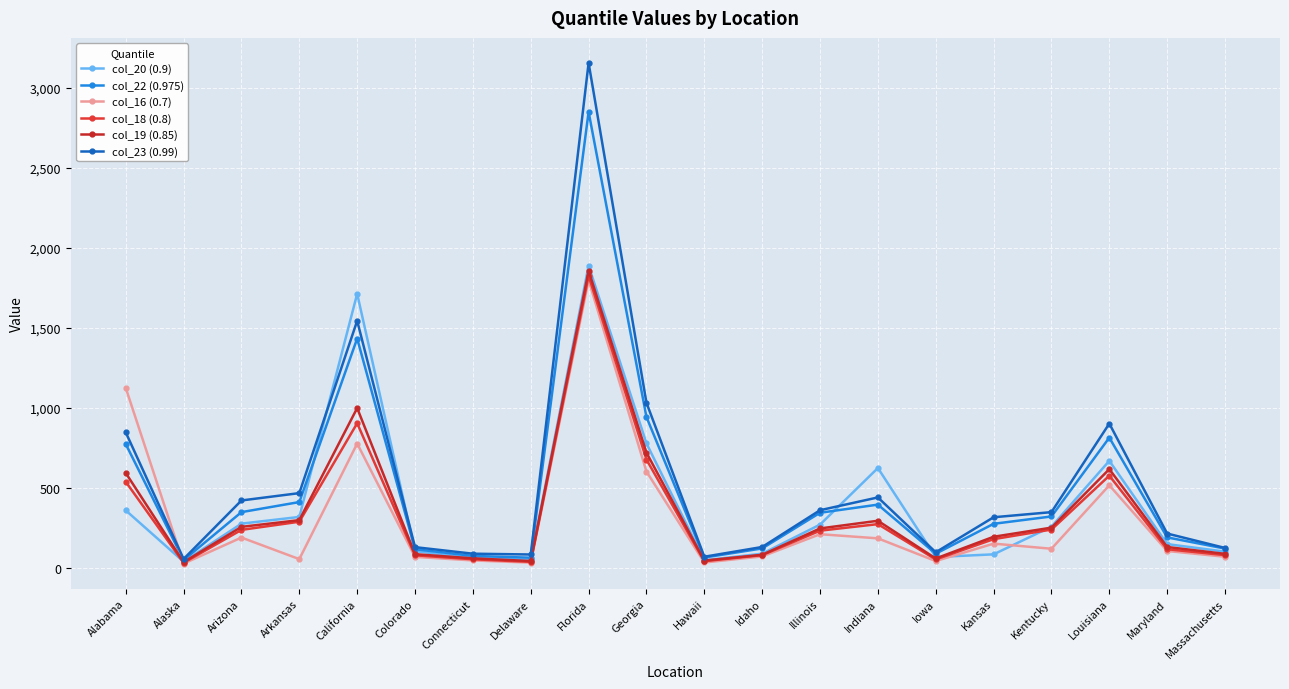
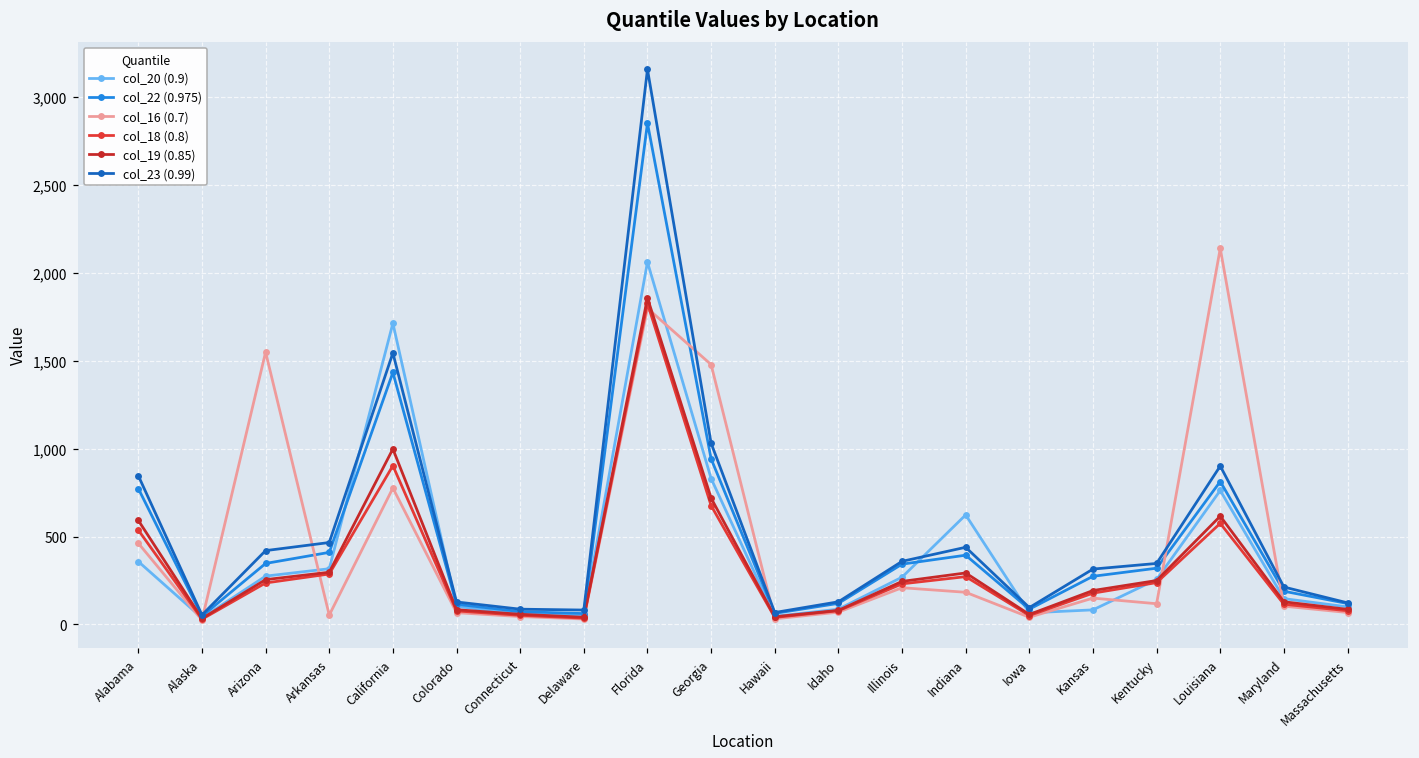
  {
    "col_20 (0.9)": {
      "Alabama": "360",
      "Arizona": "280",
      "Arkansas": "320",
      "California": "1,710",
-     "Florida": "1,890",
-     "Georgia": "780",
+     "Florida": "2,060",
+     "Georgia": "830",
      "Illinois": "270",
      "Indiana": "620",
      "Kansas": "80",
-     "Louisiana": "670",
+     "Louisiana": "760",
      "Maryland": "150"
    },
    "col_16 (0.7)": {
-     "Alabama": "1,120",
-     "Arizona": "190",
+     "Alabama": "460",
+     "Arizona": "1,550",
      "Arkansas": "50",
      "California": "780",
      "Florida": "1,800",
-     "Georgia": "600",
+     "Georgia": "1,480",
      "Illinois": "210",
      "Indiana": "180",
      "Kansas": "150",
      "Kentucky": "120",
-     "Louisiana": "520"
+     "Louisiana": "2,140"
    }
  }
